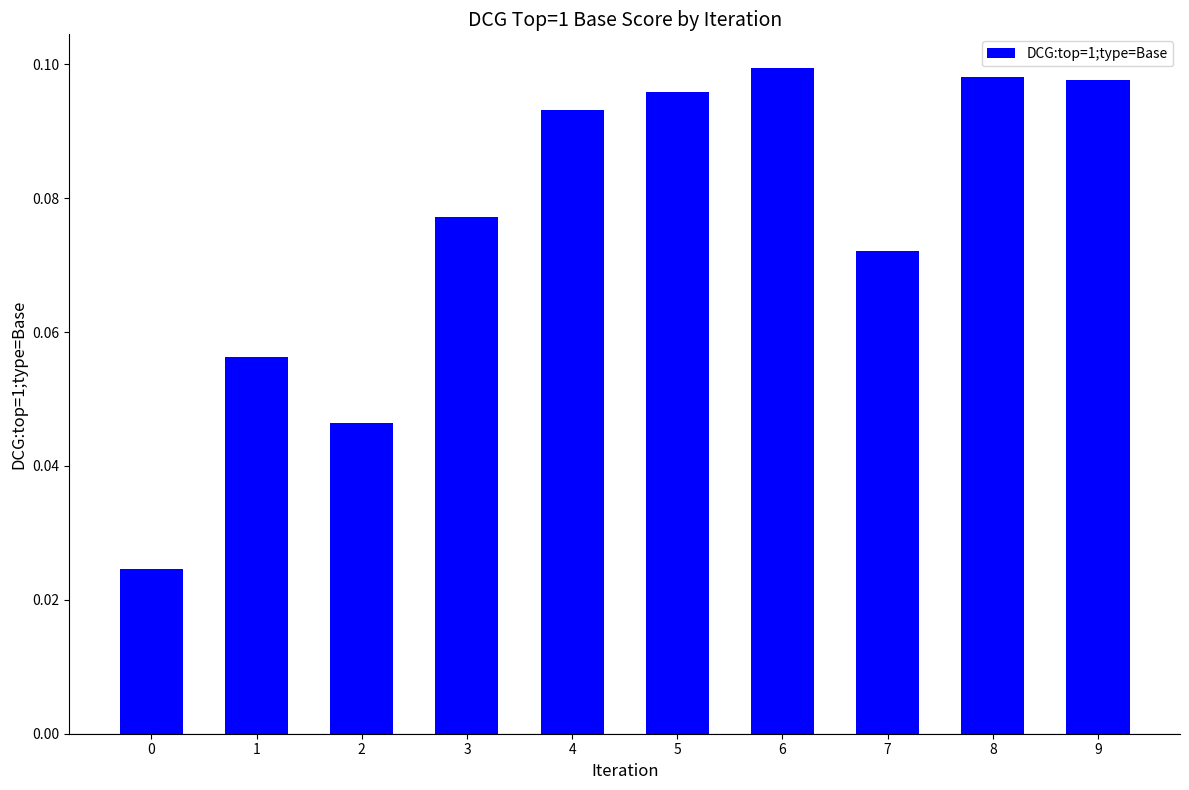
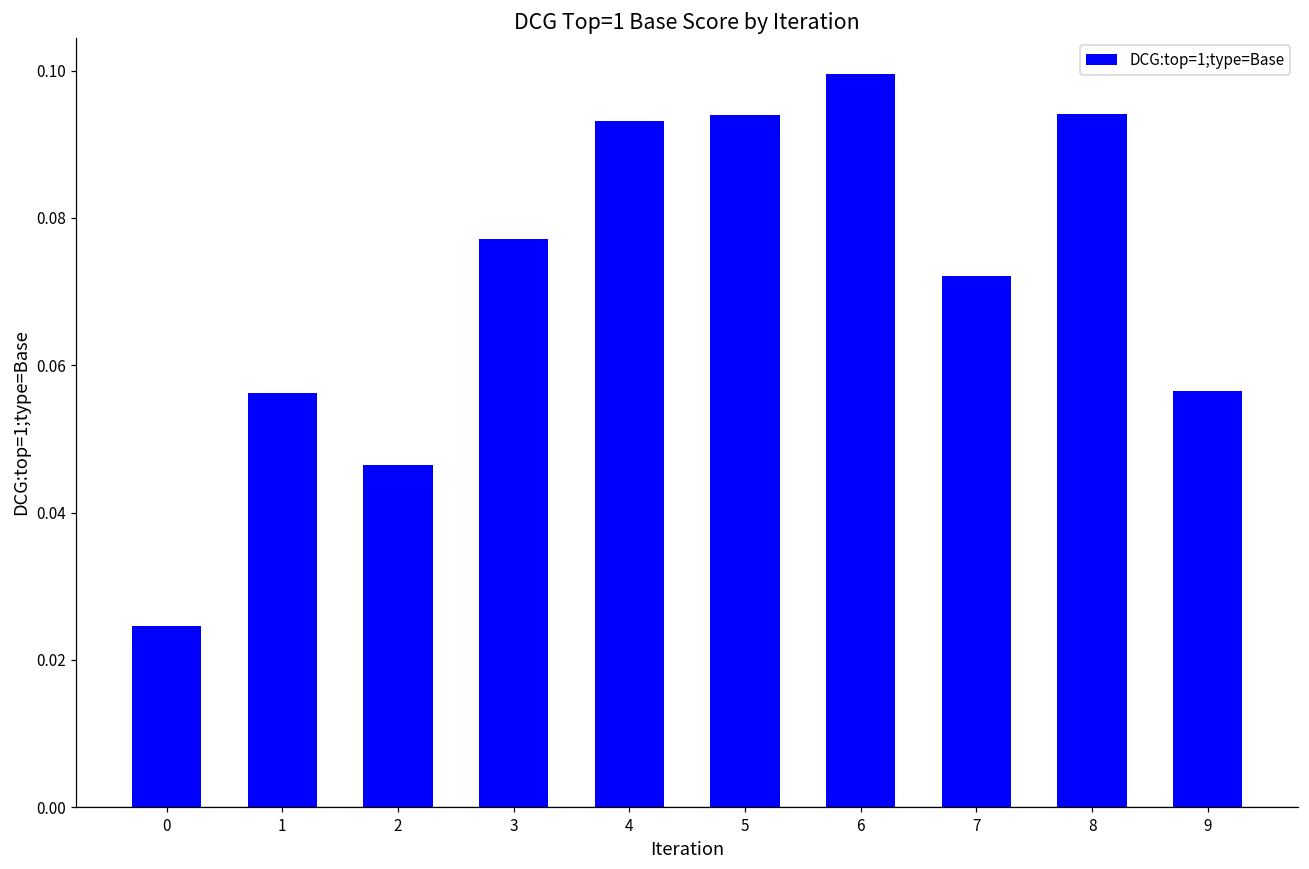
  {
    "0": 0.025,
    "1": 0.056,
    "2": 0.046,
    "3": 0.077,
    "4": 0.093,
-   "5": 0.096,
+   "5": 0.094,
    "6": 0.099,
    "7": 0.072,
-   "8": 0.098,
-   "9": 0.098
+   "8": 0.094,
+   "9": 0.057
  }
